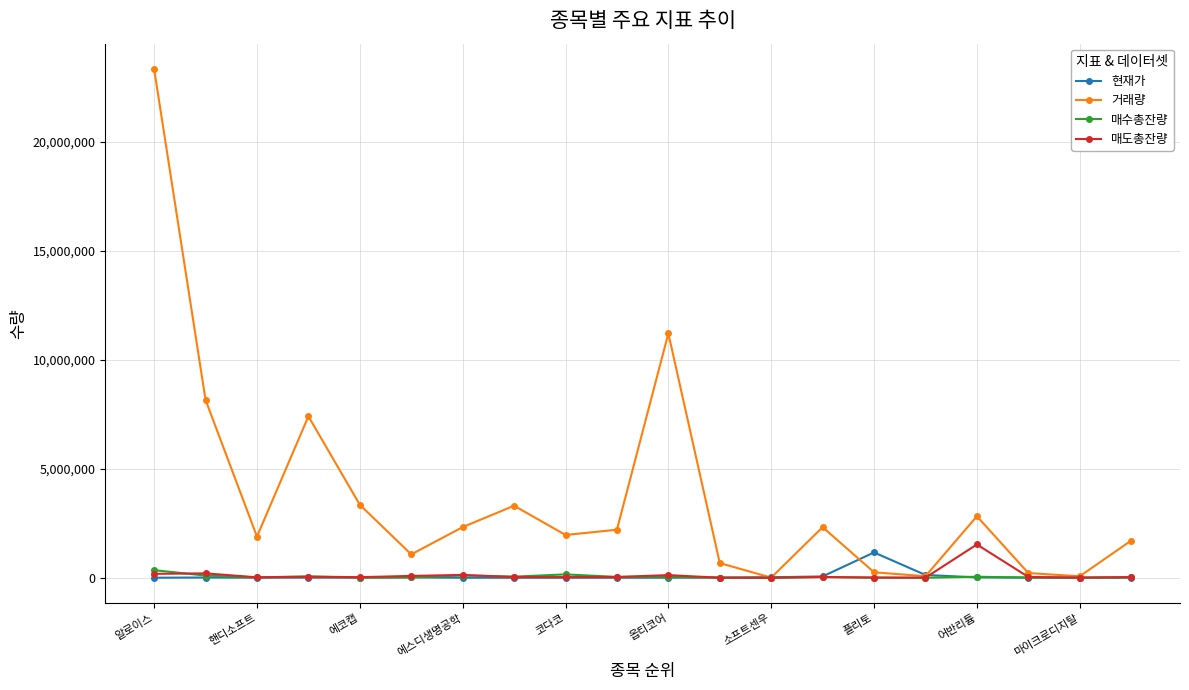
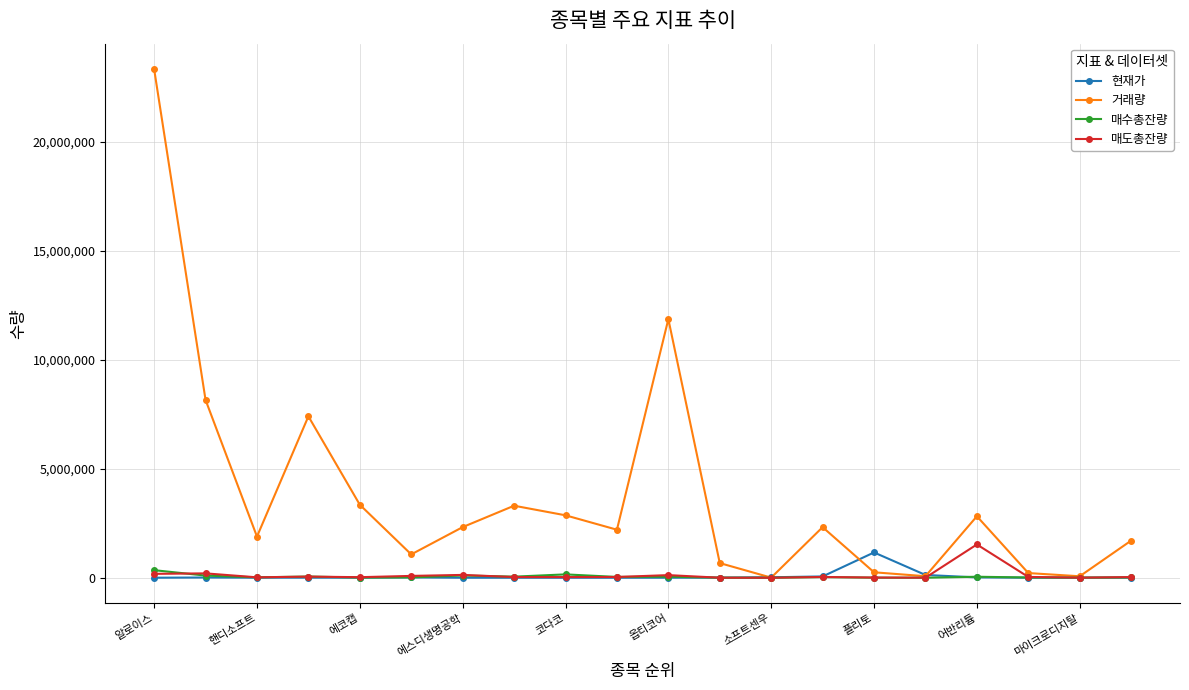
  {
    "현재가": {
      "알로이스": "0",
      "플리토": "1,200,000"
    },
    "거래량": {
      "알로이스": "23,300,000",
      "핸디소프트": "1,900,000",
      "에코캡": "3,300,000",
      "에스디생명공학": "2,300,000",
-     "코다코": "2,000,000",
-     "옵티코어": "11,200,000",
+     "코다코": "2,900,000",
+     "옵티코어": "11,900,000",
      "플리토": "300,000",
      "어반리튬": "2,800,000"
    },
    "매수총잔량": {
      "알로이스": "300,000",
      "코다코": "200,000"
    },
    "매도총잔량": {
      "알로이스": "200,000",
      "어반리튬": "1,500,000"
    }
  }
